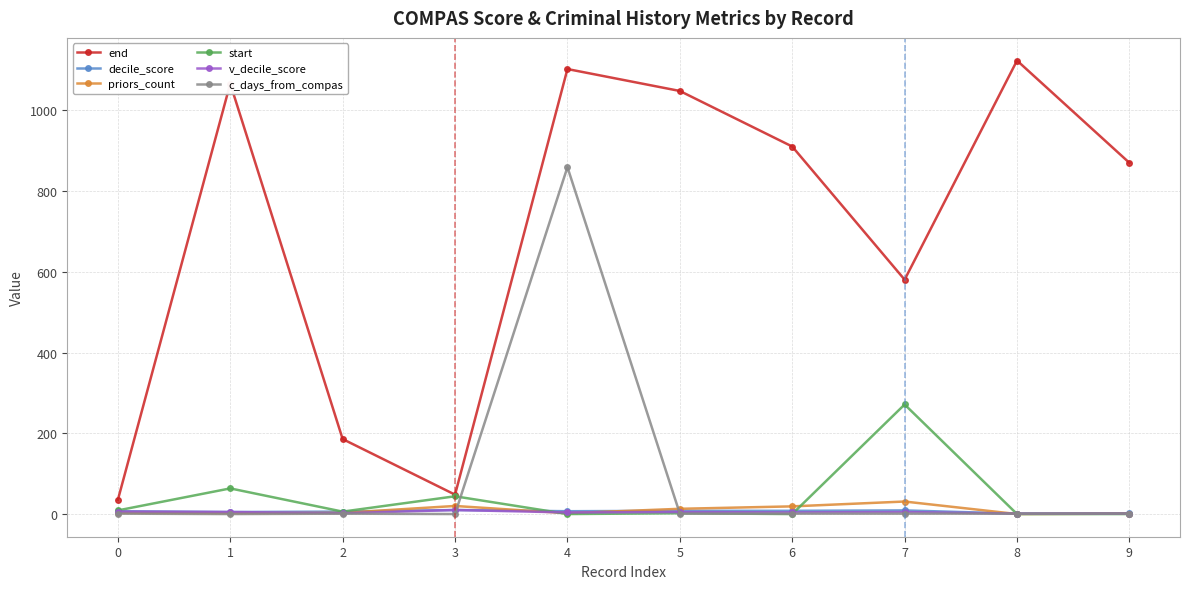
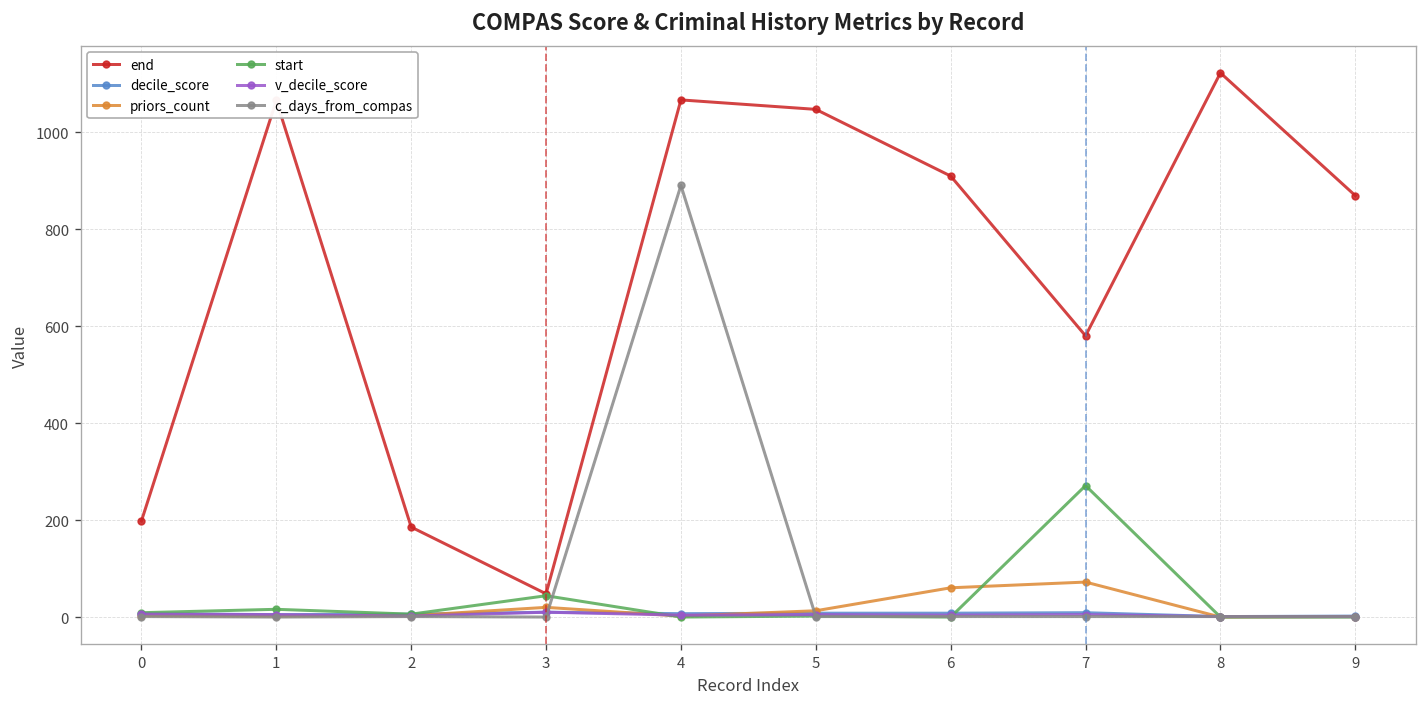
  {
    "end": {
-     "0": 40,
+     "0": 200,
      "2": 190,
-     "4": 1100,
+     "4": 1070,
      "5": 1050,
      "6": 910,
      "7": 580,
      "8": 1120,
      "9": 870
    },
    "priors_count": {
      "3": 20,
-     "6": 20,
-     "7": 30
+     "6": 60,
+     "7": 70
    },
    "start": {
-     "1": 60,
+     "1": 20,
      "7": 270
    },
    "c_days_from_compas": {
      "3": 0,
-     "4": 860
+     "4": 890
    }
  }
